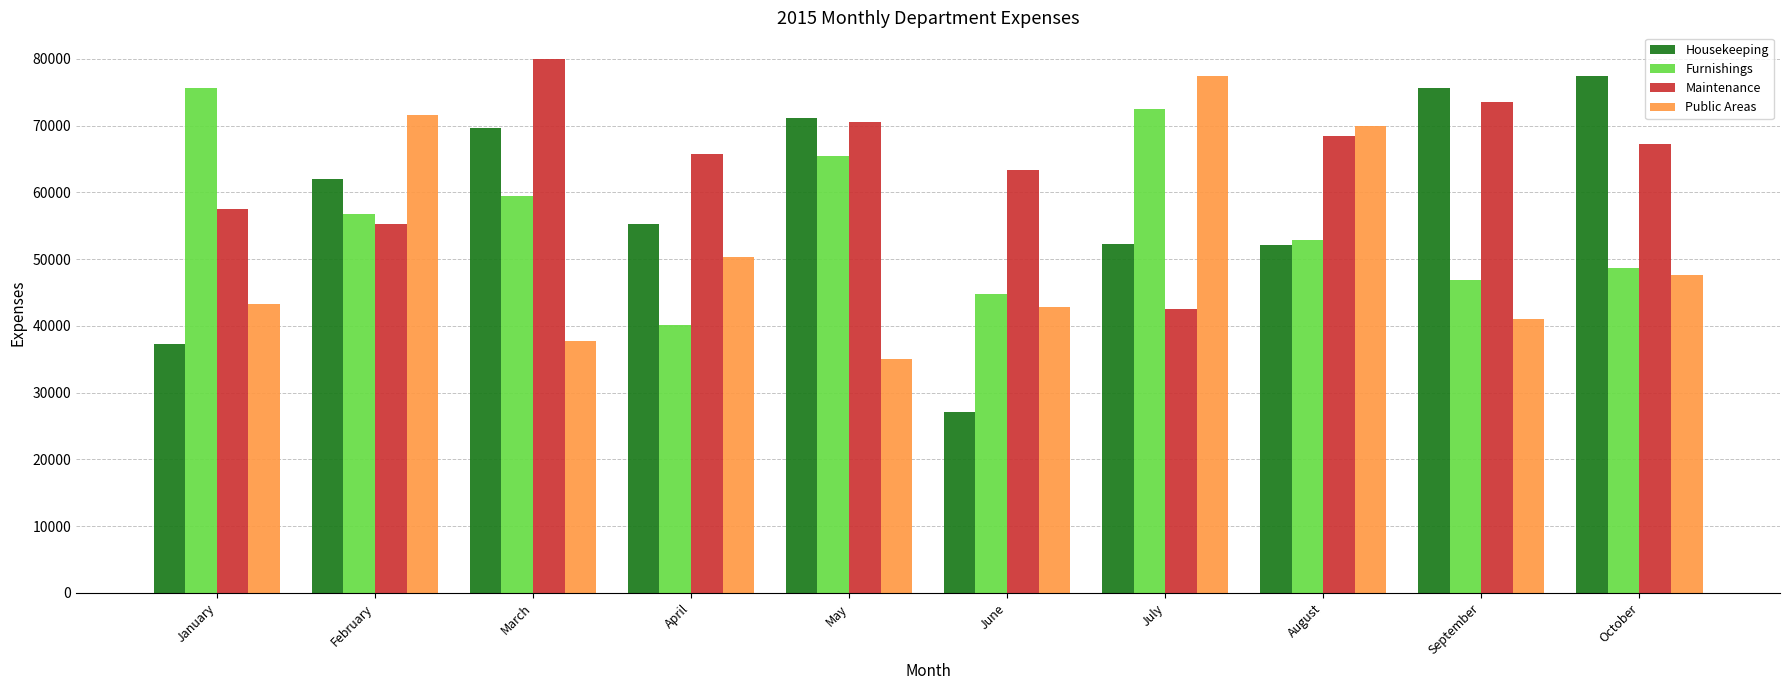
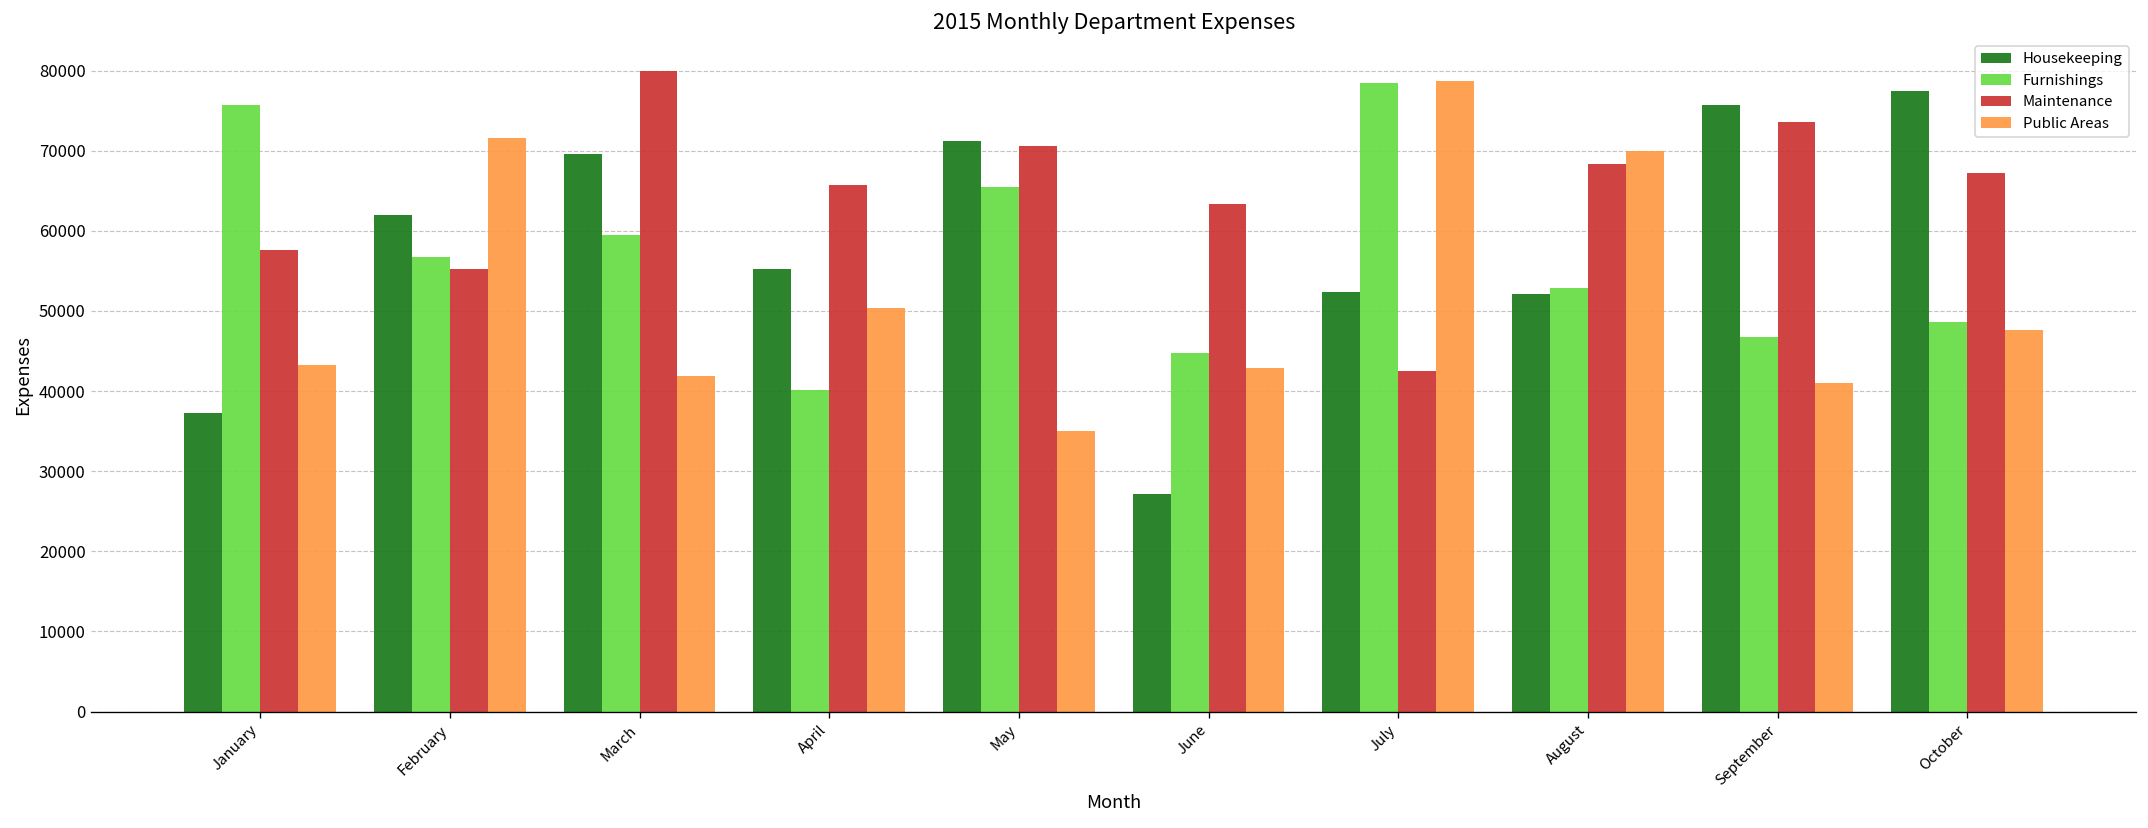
  {
    "Housekeeping": {
      "January": 37000,
      "February": 62000,
      "March": 70000,
      "April": 55000,
      "May": 71000,
      "June": 27000,
      "July": 52000,
      "August": 52000,
      "September": 76000,
      "October": 77000
    },
    "Furnishings": {
      "January": 76000,
      "February": 57000,
      "March": 60000,
      "April": 40000,
      "May": 65000,
      "June": 45000,
-     "July": 72000,
+     "July": 78000,
      "August": 53000,
      "September": 47000,
      "October": 49000
    },
    "Maintenance": {
      "January": 58000,
      "February": 55000,
      "March": 80000,
      "April": 66000,
      "May": 71000,
      "June": 63000,
      "July": 43000,
      "August": 68000,
      "September": 74000,
      "October": 67000
    },
    "Public Areas": {
      "January": 43000,
      "February": 72000,
-     "March": 38000,
+     "March": 42000,
      "April": 50000,
      "May": 35000,
      "June": 43000,
-     "July": 77000,
+     "July": 79000,
      "August": 70000,
      "September": 41000,
      "October": 48000
    }
  }
